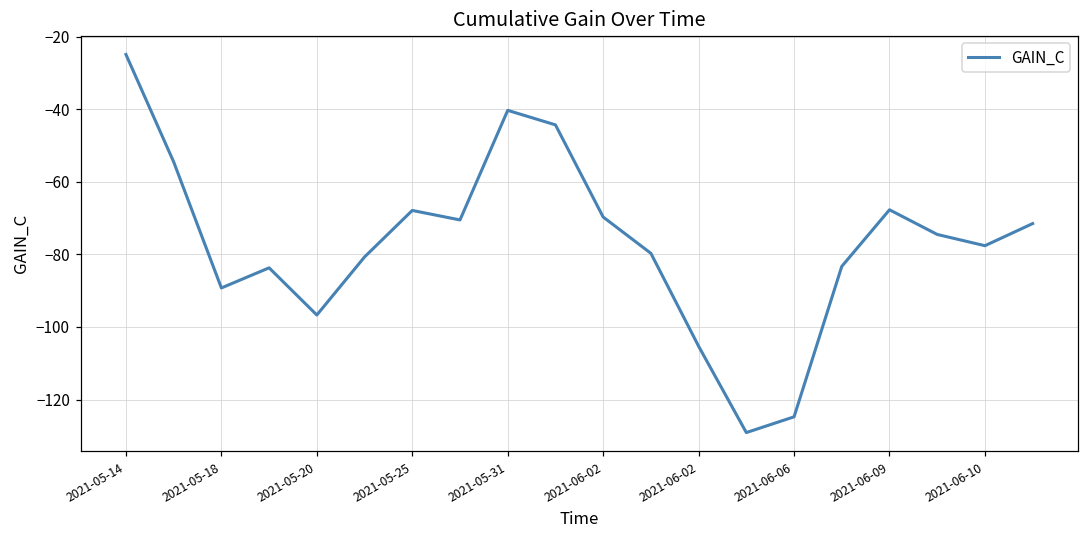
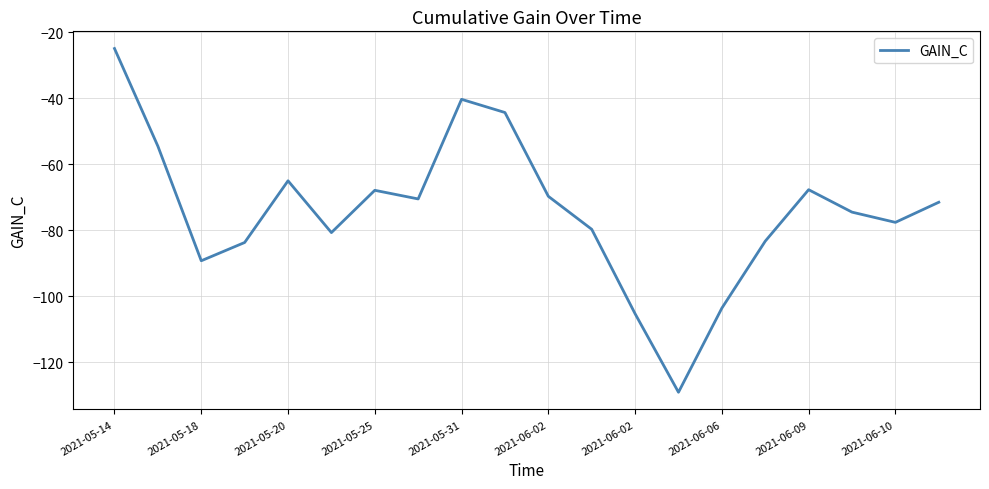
  {
    "2021-05-14": -25,
    "2021-05-18": -89,
-   "2021-05-20": -97,
+   "2021-05-20": -65,
    "2021-05-25": -68,
    "2021-05-31": -40,
-   "2021-06-06": -125,
+   "2021-06-06": -104,
    "2021-06-09": -68
  }
